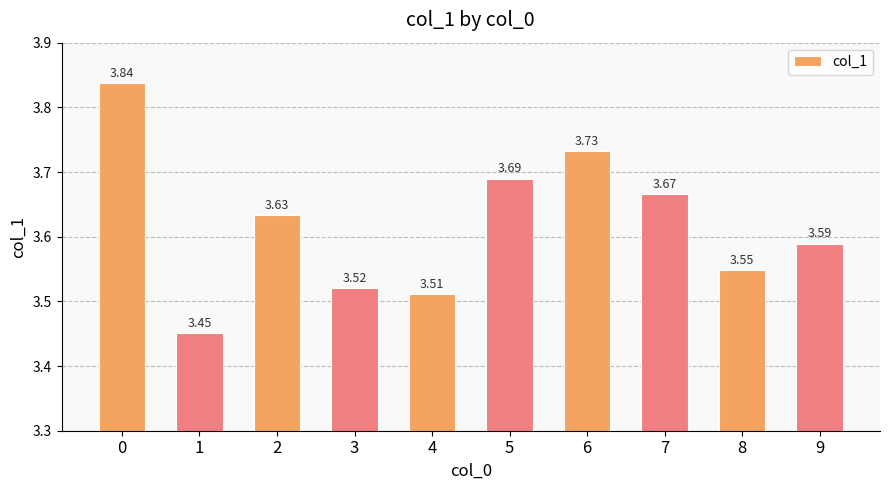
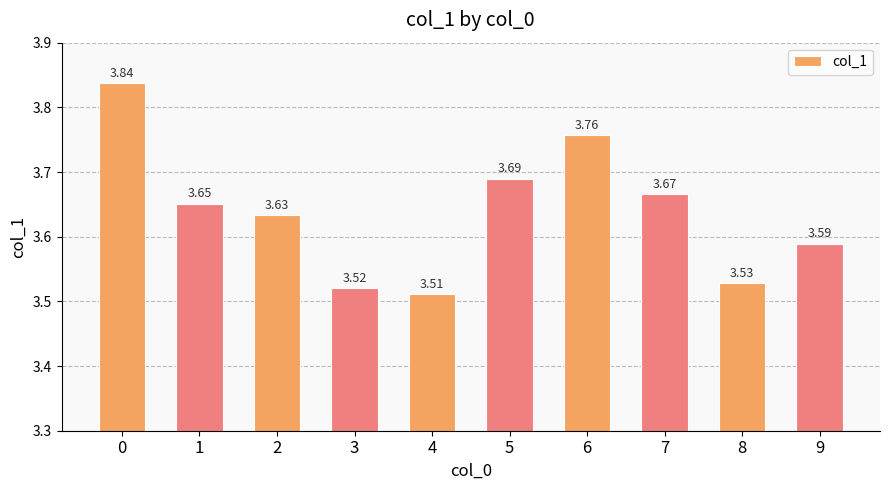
  {
    "0": 3.84,
-   "1": 3.45,
+   "1": 3.65,
    "2": 3.63,
    "3": 3.52,
    "4": 3.51,
    "5": 3.69,
-   "6": 3.73,
+   "6": 3.76,
    "7": 3.67,
-   "8": 3.55,
+   "8": 3.53,
    "9": 3.59
  }
